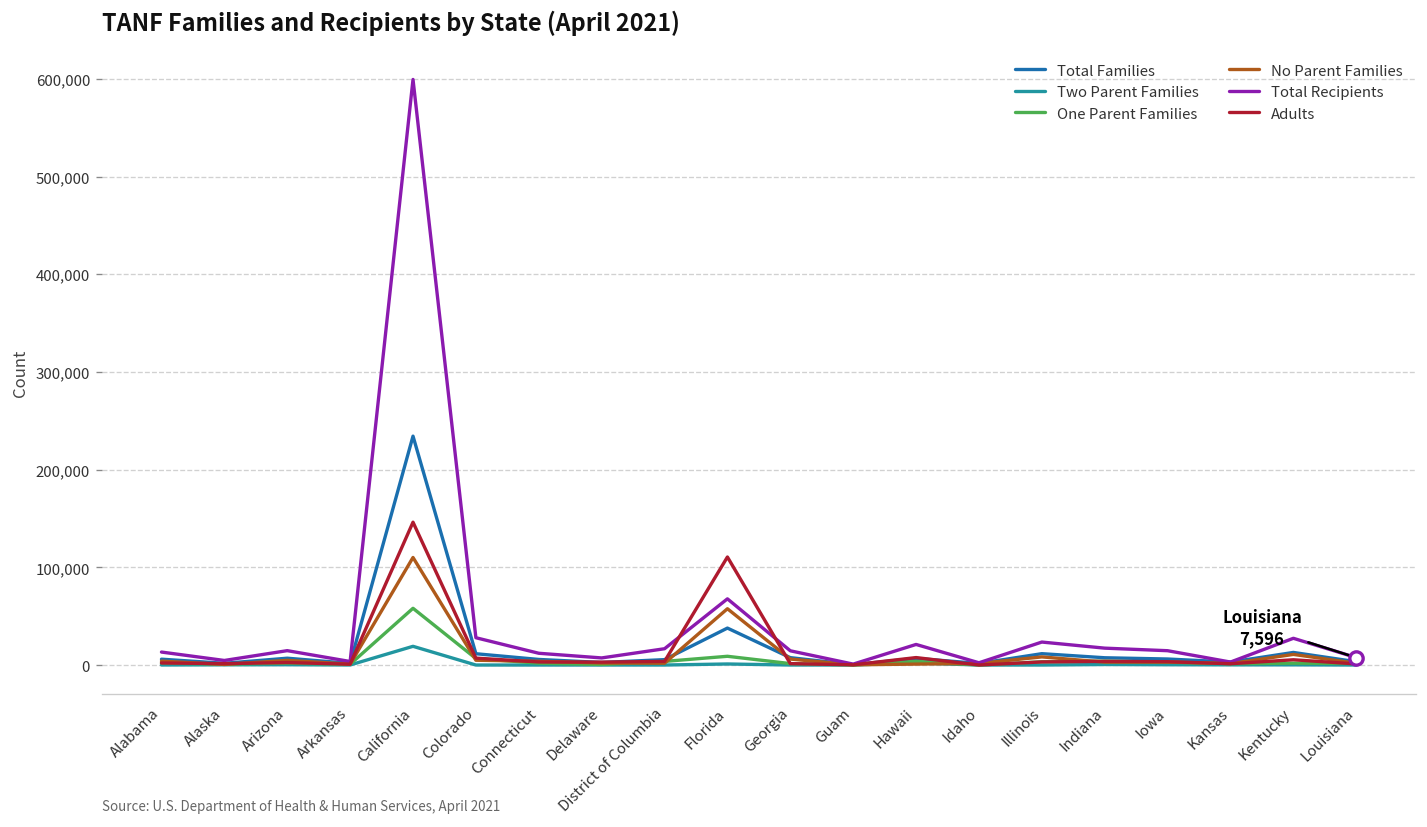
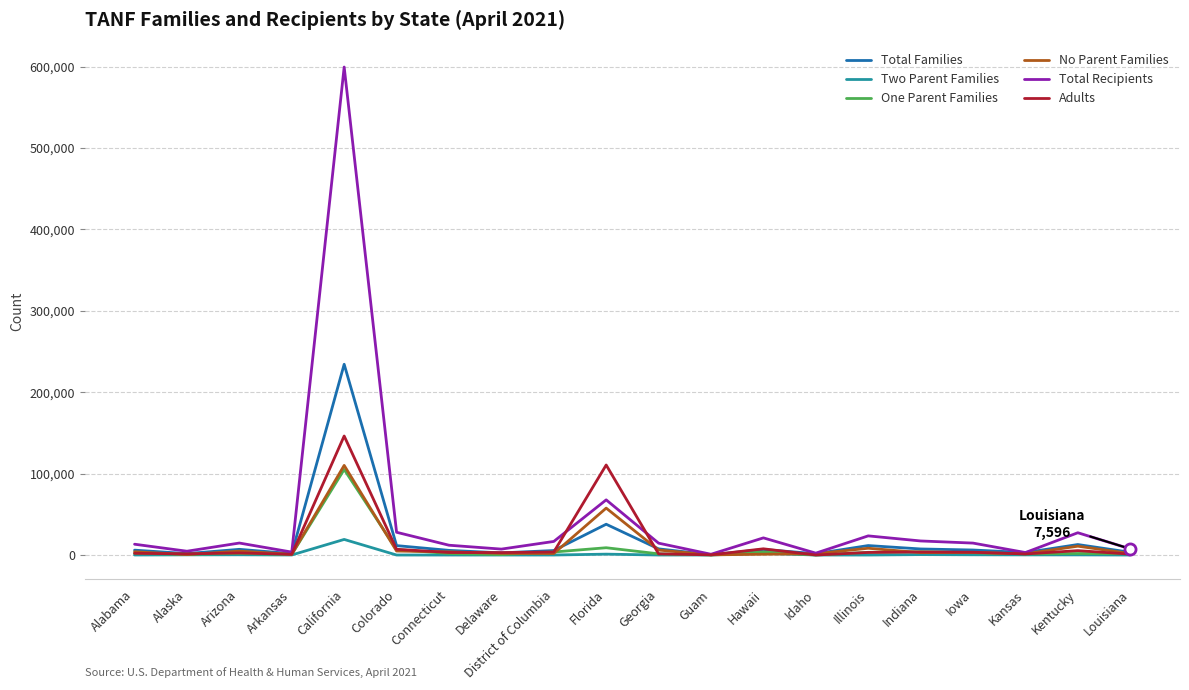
  {
    "One Parent Families": {
-     "California": "60,000",
+     "California": "110,000",
      "Florida": "10,000"
    },
    "No Parent Families": {
      "California": "110,000",
      "Florida": "60,000",
      "Illinois": "10,000"
    },
    "Adults": {
      "California": "150,000",
      "Florida": "110,000",
      "Kentucky": "10,000"
    }
  }
